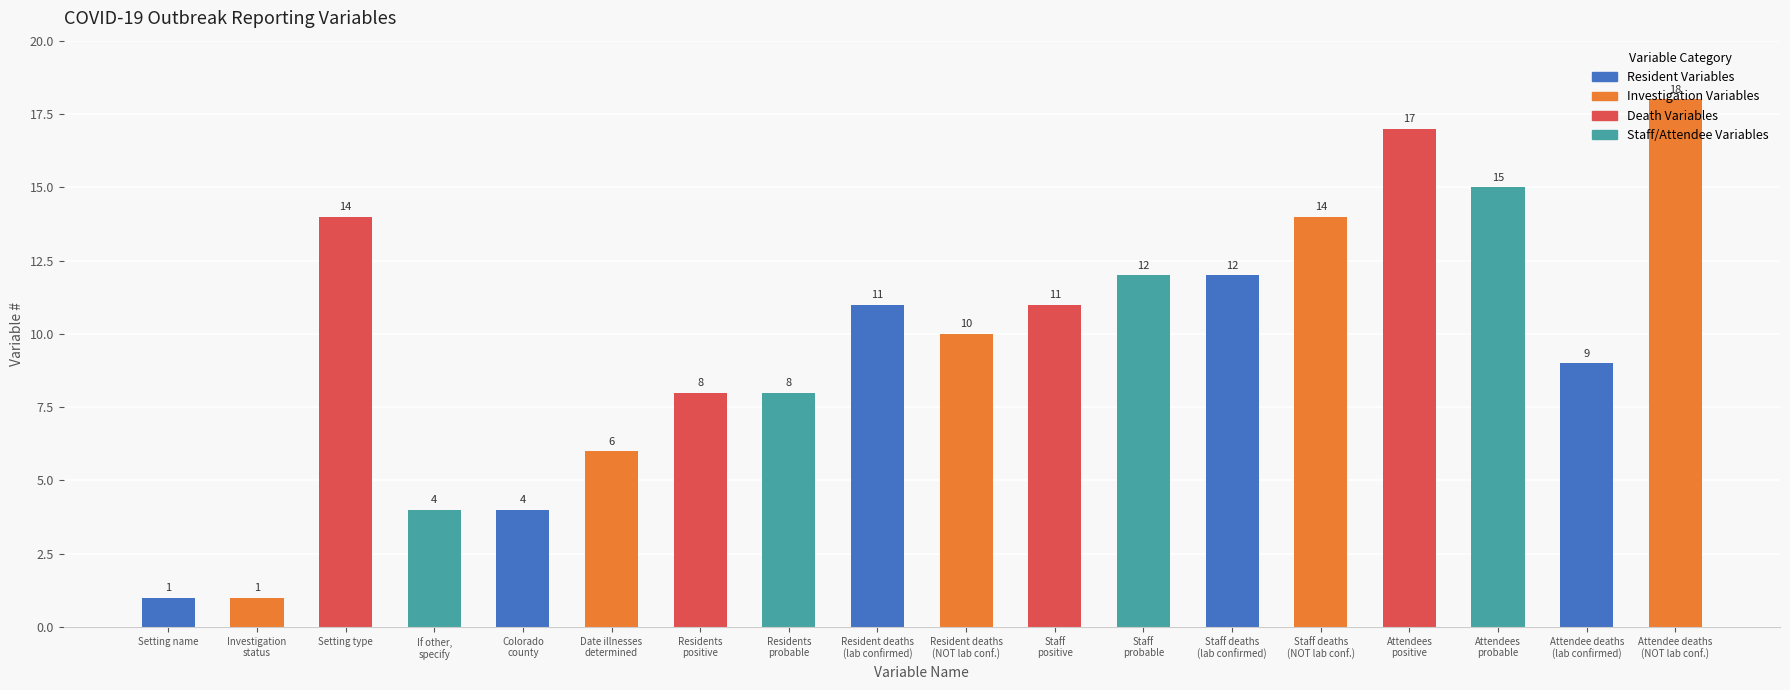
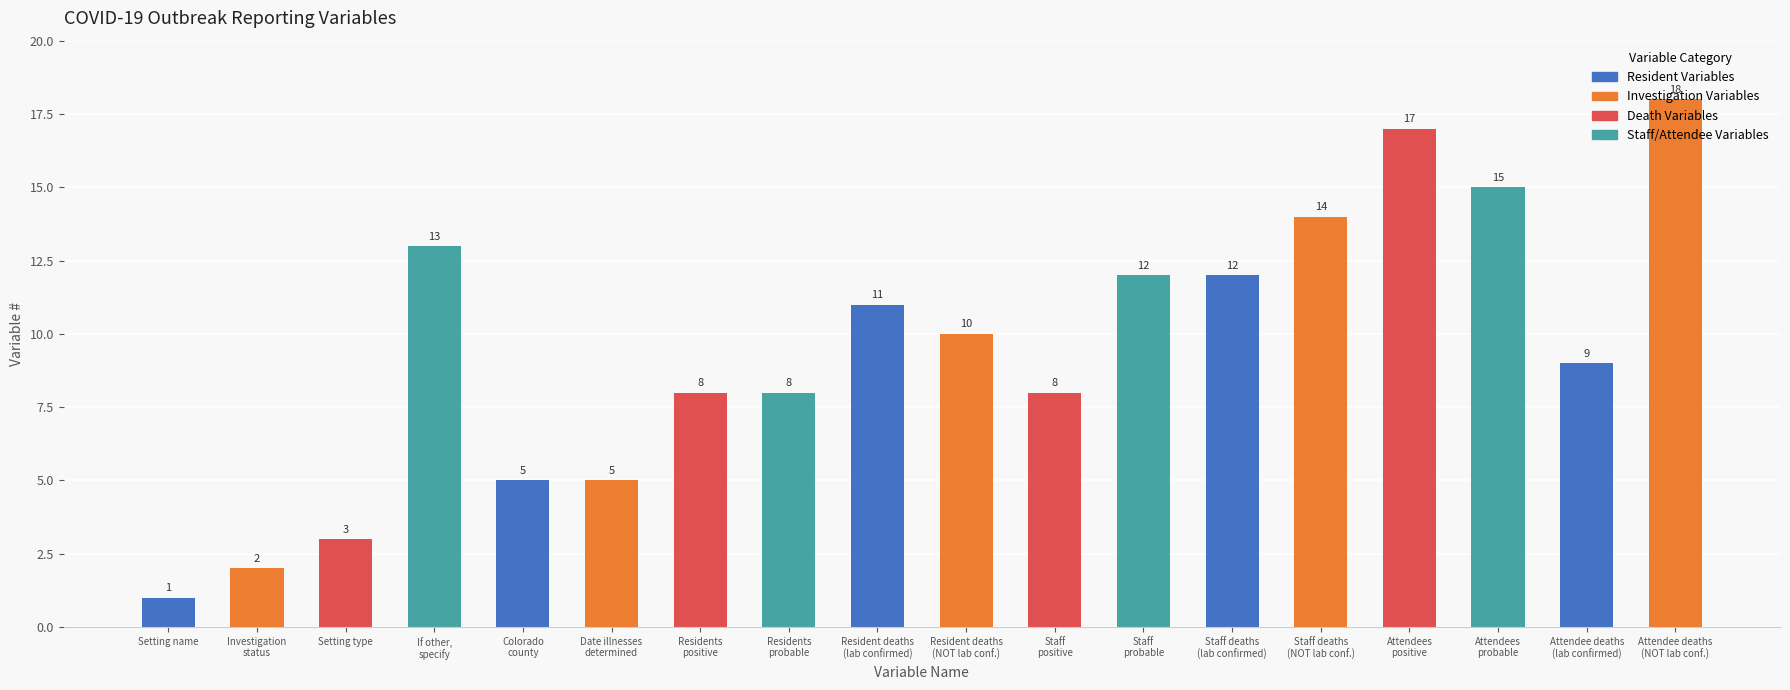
  {
    "Setting name": 1,
-   "Investigation status": 1,
-   "Setting type": 14,
-   "If other, specify": 4,
-   "Colorado county": 4,
-   "Date illnesses determined": 6,
+   "Investigation status": 2,
+   "Setting type": 3,
+   "If other, specify": 13,
+   "Colorado county": 5,
+   "Date illnesses determined": 5,
    "Residents positive": 8,
    "Residents probable": 8,
    "Resident deaths (lab confirmed)": 11,
    "Resident deaths (NOT lab conf.)": 10,
-   "Staff positive": 11,
+   "Staff positive": 8,
    "Staff probable": 12,
    "Staff deaths (lab confirmed)": 12,
    "Staff deaths (NOT lab conf.)": 14,
    "Attendees positive": 17,
    "Attendees probable": 15,
    "Attendee deaths (lab confirmed)": 9,
    "Attendee deaths (NOT lab conf.)": 18
  }
